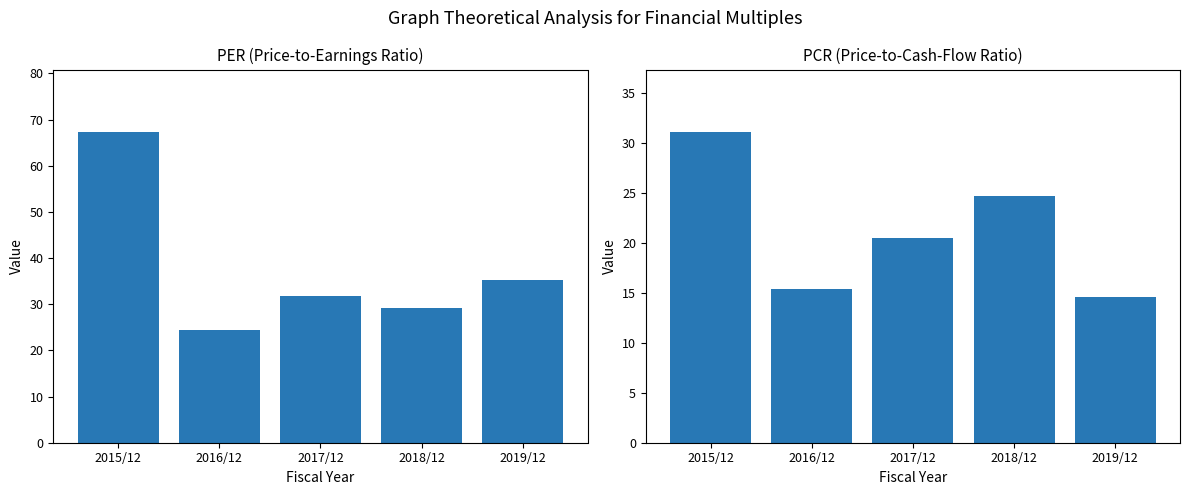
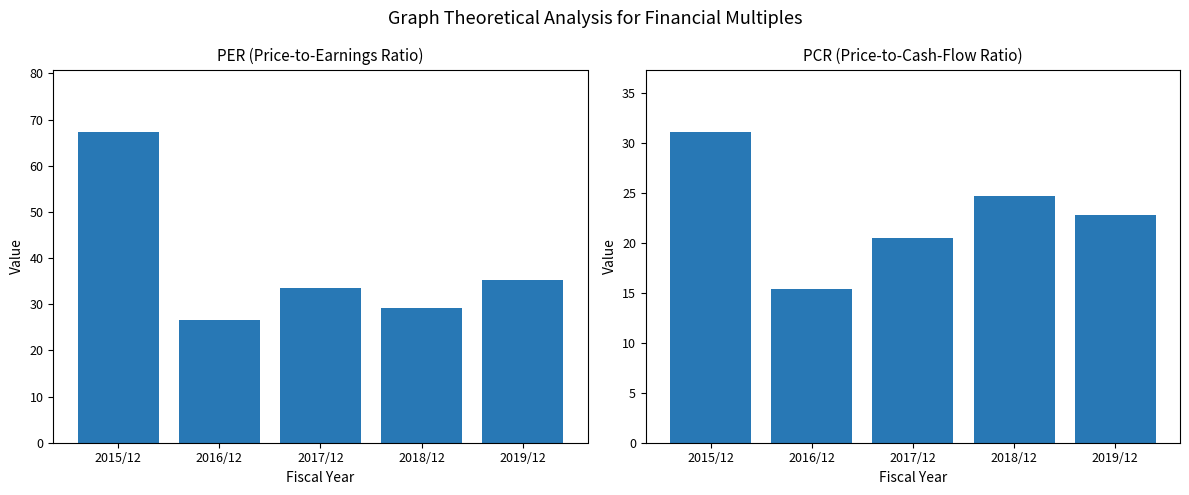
  {
    "PER (Price-to-Earnings Ratio)": {
      "2015/12": 67,
-     "2016/12": 25,
-     "2017/12": 32,
+     "2016/12": 27,
+     "2017/12": 34,
      "2018/12": 29,
      "2019/12": 35
    },
    "PCR (Price-to-Cash-Flow Ratio)": {
      "2015/12": 31,
      "2016/12": 15,
      "2017/12": 20,
      "2018/12": 25,
-     "2019/12": 15
+     "2019/12": 23
    }
  }
